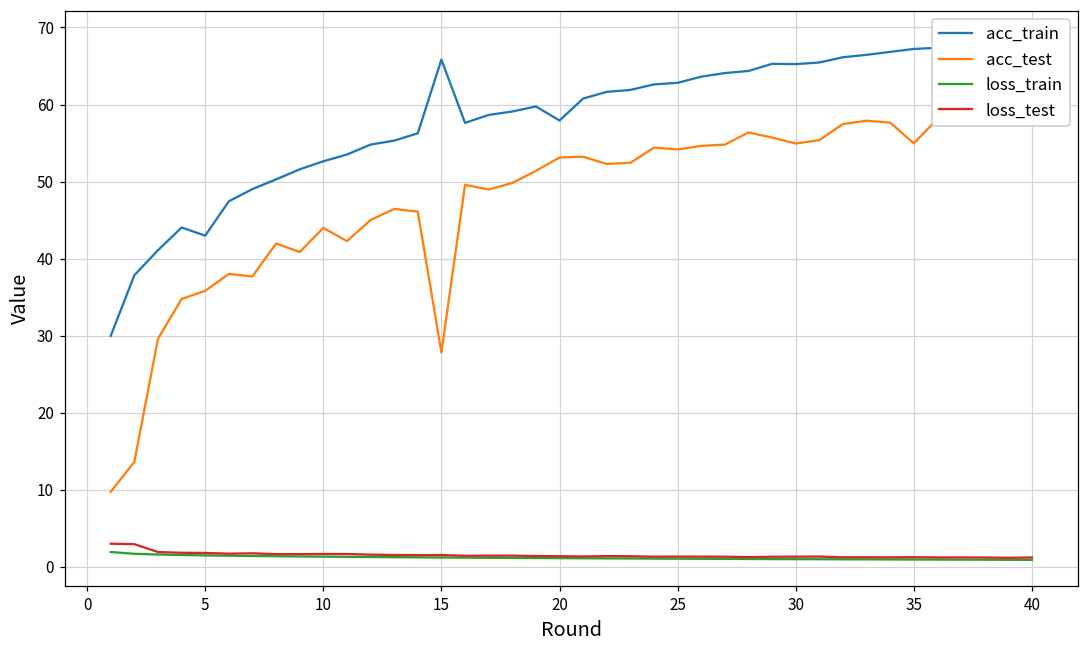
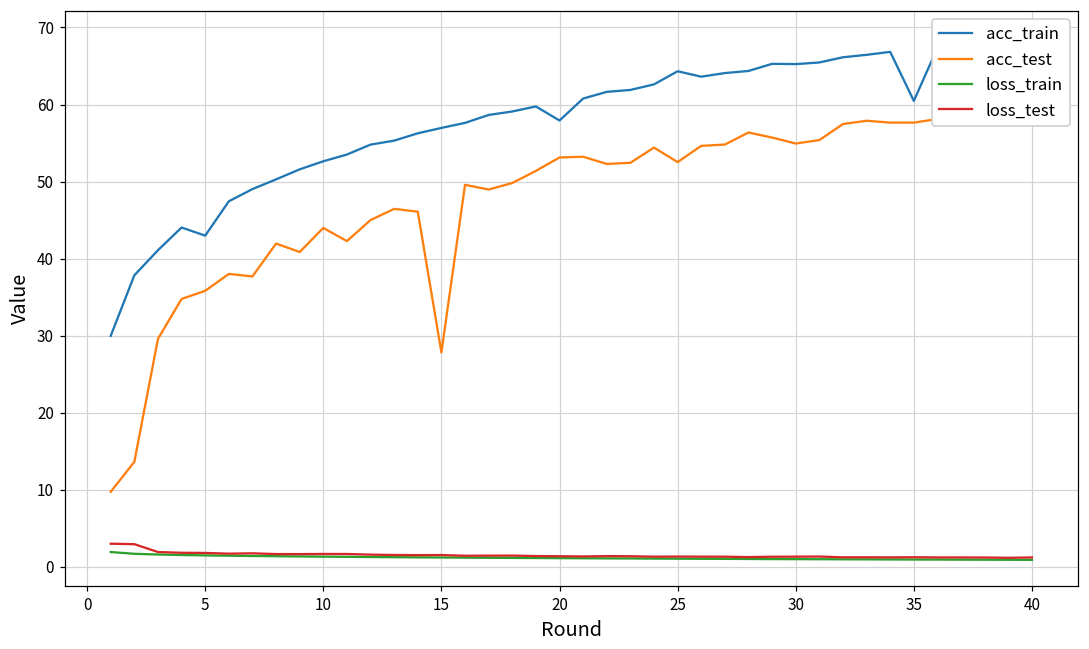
  {
    "acc_train": {
      "5": 43,
      "10": 53,
-     "15": 66,
+     "15": 57,
      "20": 58,
-     "25": 63,
+     "25": 64,
      "30": 65,
-     "35": 67
+     "35": 60
    },
    "acc_test": {
      "5": 36,
      "10": 44,
      "15": 28,
      "20": 53,
-     "25": 54,
+     "25": 53,
      "30": 55,
-     "35": 55
+     "35": 58
    }
  }
